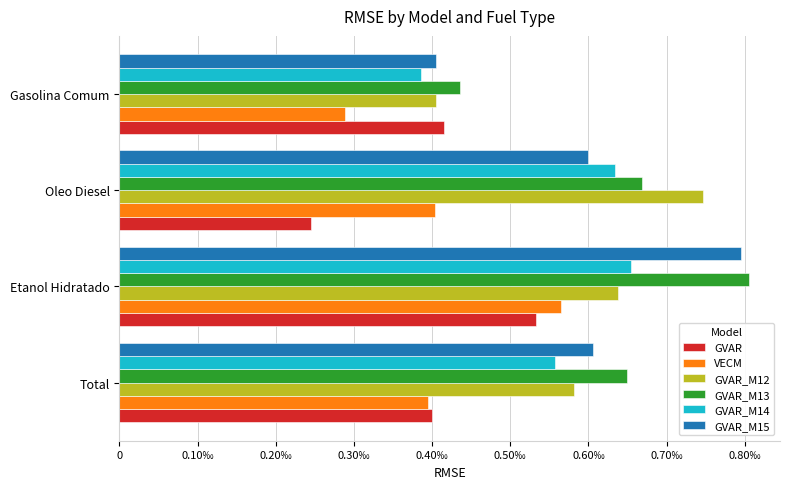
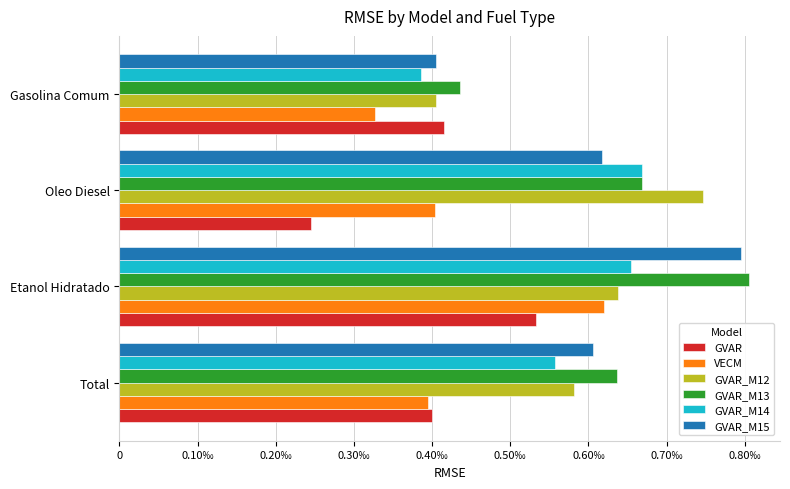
  {
    "GVAR": {
      "Gasolina Comum": "0.41‰",
      "Oleo Diesel": "0.25‰",
      "Etanol Hidratado": "0.53‰",
      "Total": "0.40‰"
    },
    "VECM": {
-     "Gasolina Comum": "0.29‰",
+     "Gasolina Comum": "0.33‰",
      "Oleo Diesel": "0.40‰",
-     "Etanol Hidratado": "0.57‰",
+     "Etanol Hidratado": "0.62‰",
      "Total": "0.40‰"
    },
    "GVAR_M12": {
      "Gasolina Comum": "0.41‰",
      "Oleo Diesel": "0.75‰",
      "Etanol Hidratado": "0.64‰",
      "Total": "0.58‰"
    },
    "GVAR_M13": {
      "Gasolina Comum": "0.44‰",
      "Oleo Diesel": "0.67‰",
      "Etanol Hidratado": "0.80‰",
-     "Total": "0.65‰"
+     "Total": "0.64‰"
    },
    "GVAR_M14": {
      "Gasolina Comum": "0.39‰",
-     "Oleo Diesel": "0.63‰",
+     "Oleo Diesel": "0.67‰",
      "Etanol Hidratado": "0.65‰",
      "Total": "0.56‰"
    },
    "GVAR_M15": {
      "Gasolina Comum": "0.41‰",
-     "Oleo Diesel": "0.60‰",
+     "Oleo Diesel": "0.62‰",
      "Etanol Hidratado": "0.79‰",
      "Total": "0.61‰"
    }
  }
